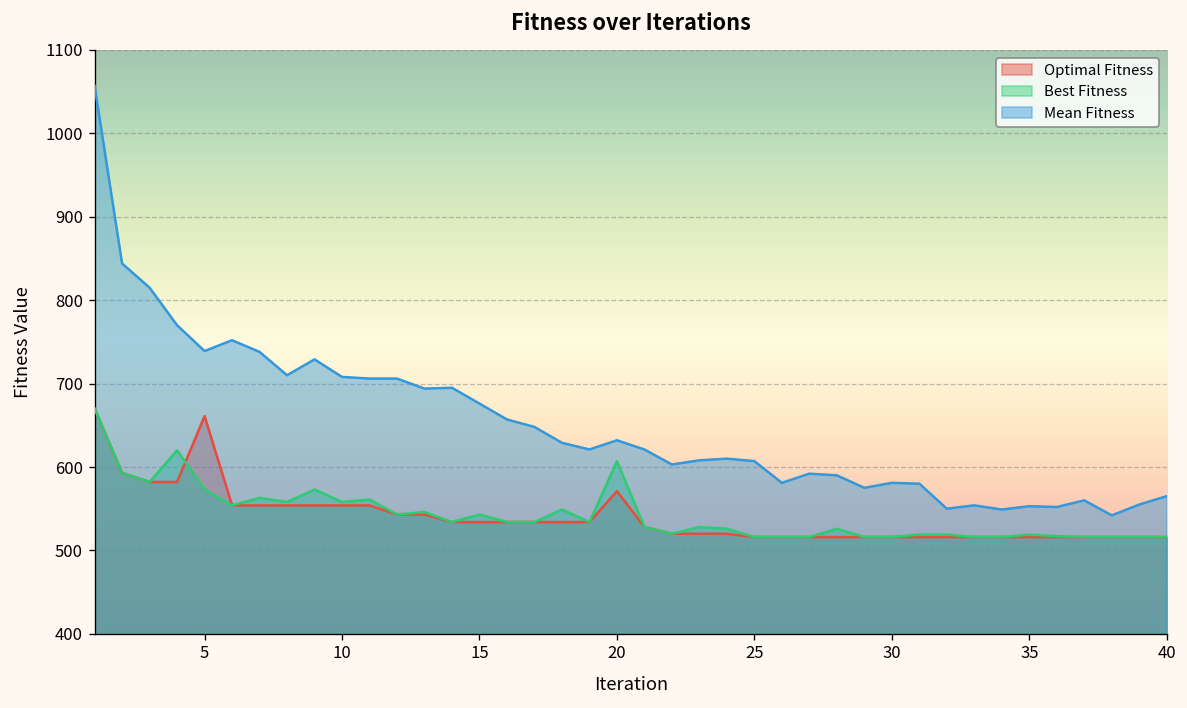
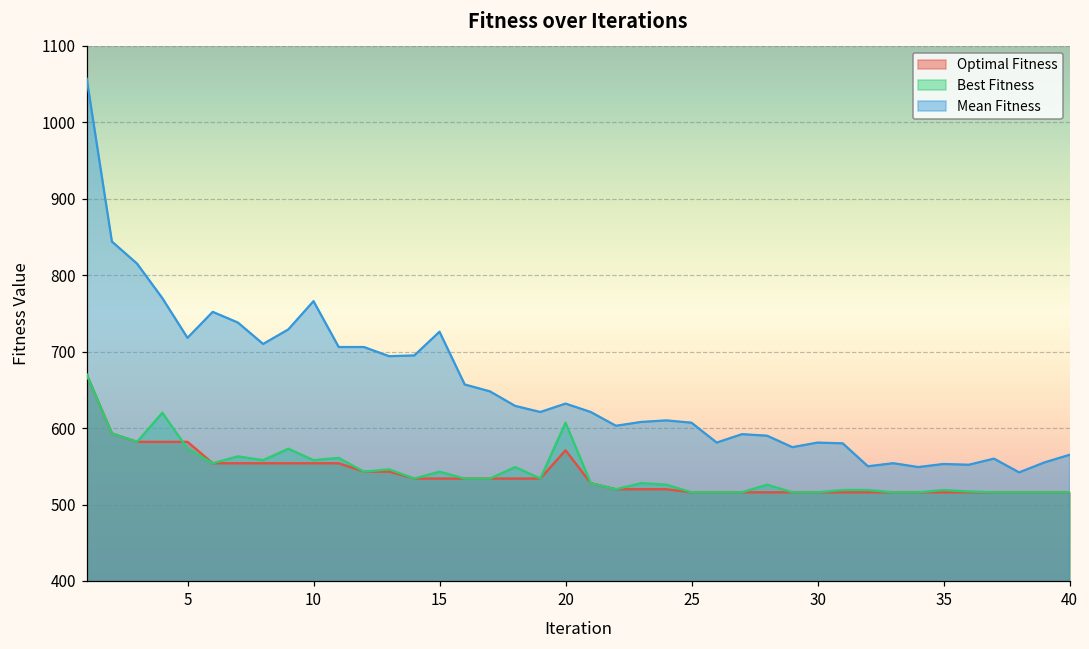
  {
    "Optimal Fitness": {
-     "5": 660,
+     "5": 580,
      "10": 550,
      "15": 530,
      "20": 570
    },
    "Best Fitness": {
      "5": 570,
      "10": 560,
      "15": 540,
      "20": 610
    },
    "Mean Fitness": {
-     "5": 740,
-     "10": 710,
-     "15": 680,
+     "5": 720,
+     "10": 770,
+     "15": 730,
      "20": 630,
      "25": 610,
      "30": 580,
      "35": 550,
      "40": 570
    }
  }
